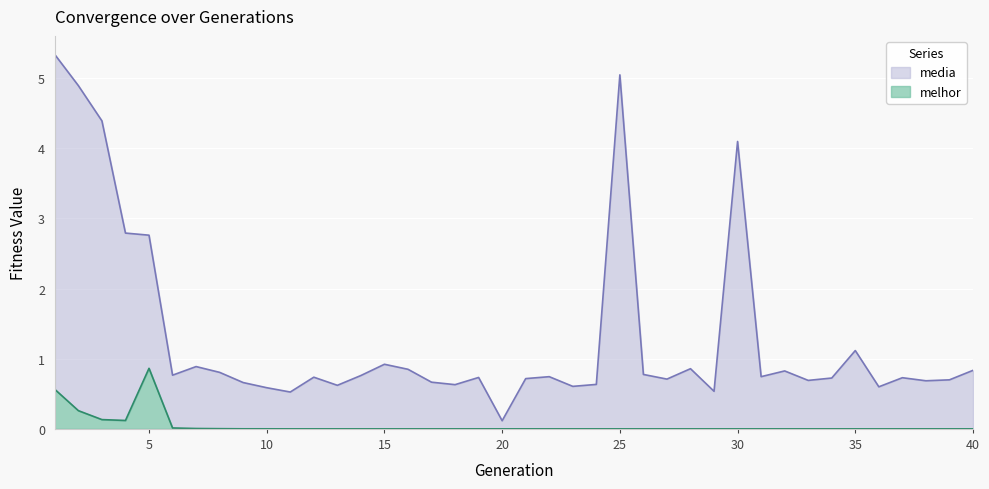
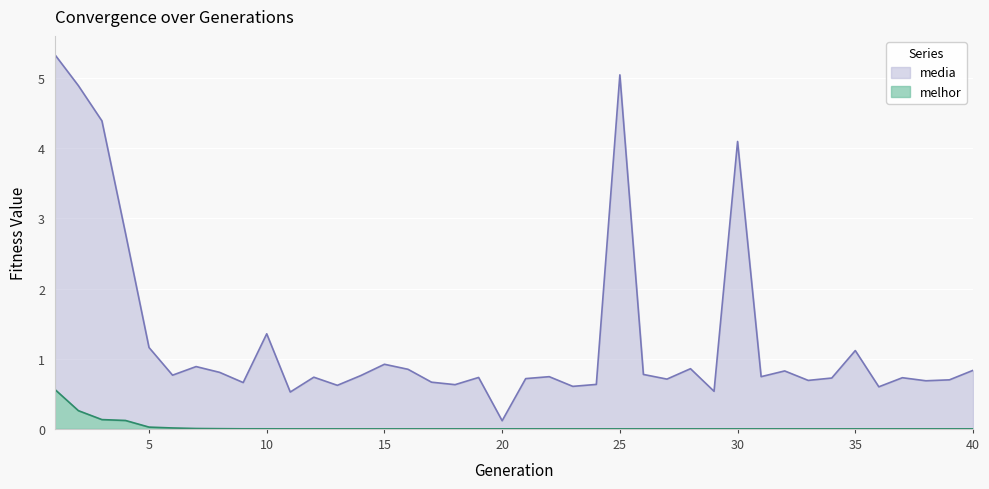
  {
    "media": {
-     "5": 2.8,
-     "10": 0.6,
+     "5": 1.2,
+     "10": 1.4,
      "15": 0.9,
      "20": 0.1,
      "25": 5.0,
      "30": 4.1,
      "35": 1.1,
      "40": 0.8
    },
    "melhor": {
-     "5": 0.9,
+     "5": 0.0,
      "10": 0.0,
      "15": 0.0,
      "20": 0.0,
      "25": 0.0,
      "30": 0.0,
      "35": 0.0,
      "40": 0.0
    }
  }
